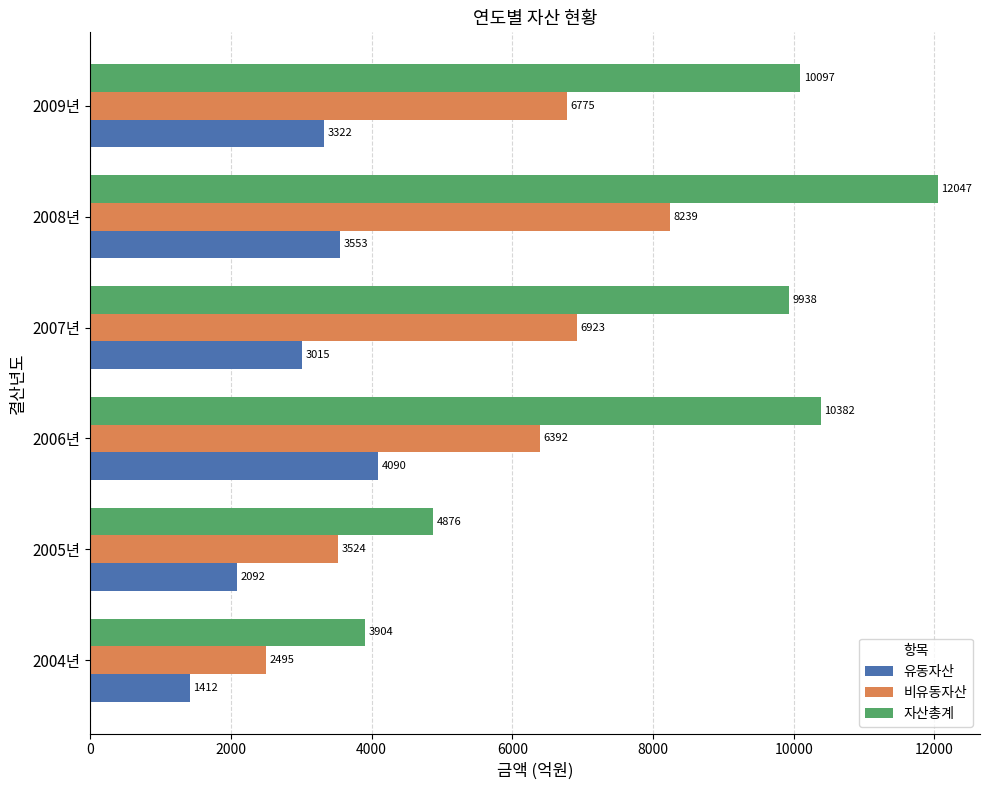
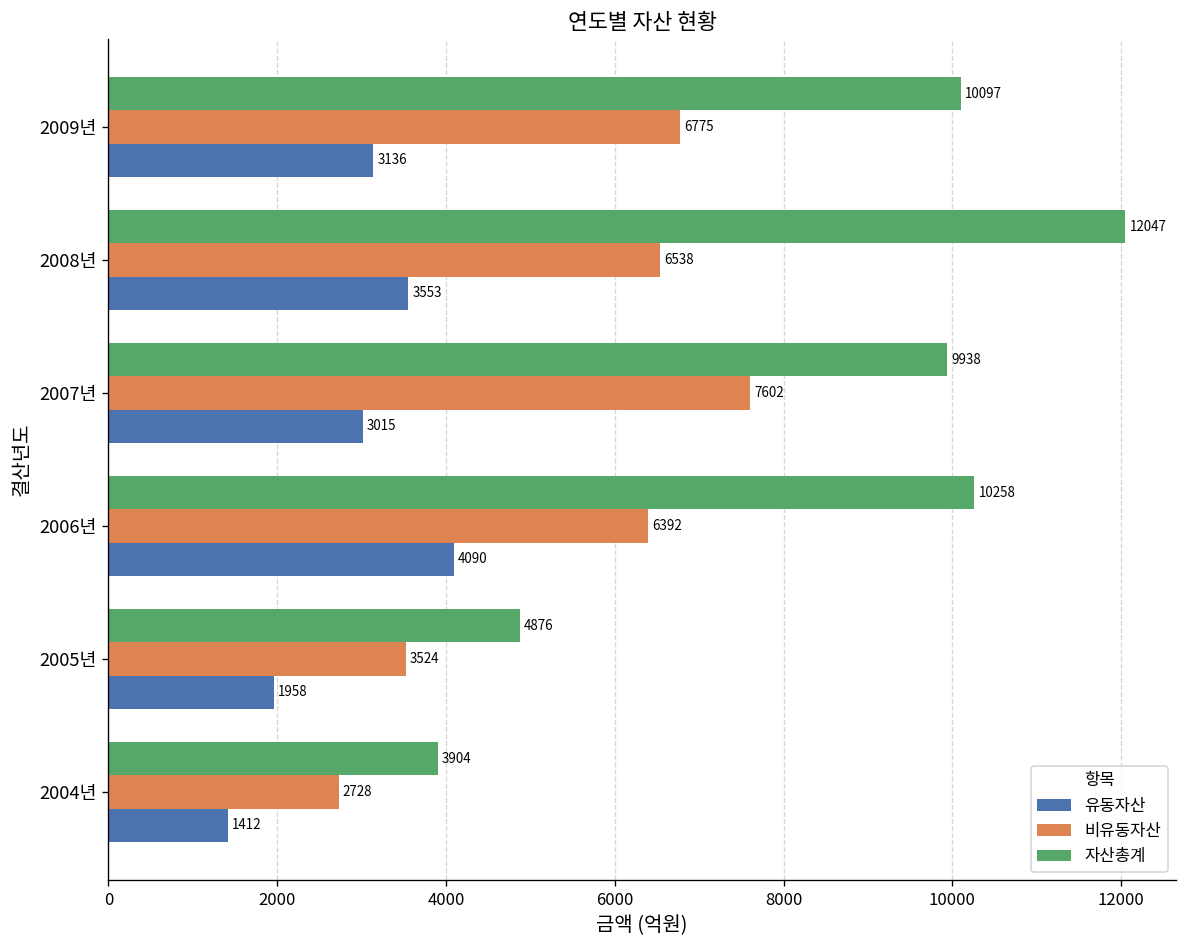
  {
    "유동자산": {
-     "2009년": 3322,
+     "2009년": 3136,
      "2008년": 3553,
      "2007년": 3015,
      "2006년": 4090,
-     "2005년": 2092,
+     "2005년": 1958,
      "2004년": 1412
    },
    "비유동자산": {
      "2009년": 6775,
-     "2008년": 8239,
-     "2007년": 6923,
+     "2008년": 6538,
+     "2007년": 7602,
      "2006년": 6392,
      "2005년": 3524,
-     "2004년": 2495
+     "2004년": 2728
    },
    "자산총계": {
      "2009년": 10097,
      "2008년": 12047,
      "2007년": 9938,
-     "2006년": 10382,
+     "2006년": 10258,
      "2005년": 4876,
      "2004년": 3904
    }
  }
